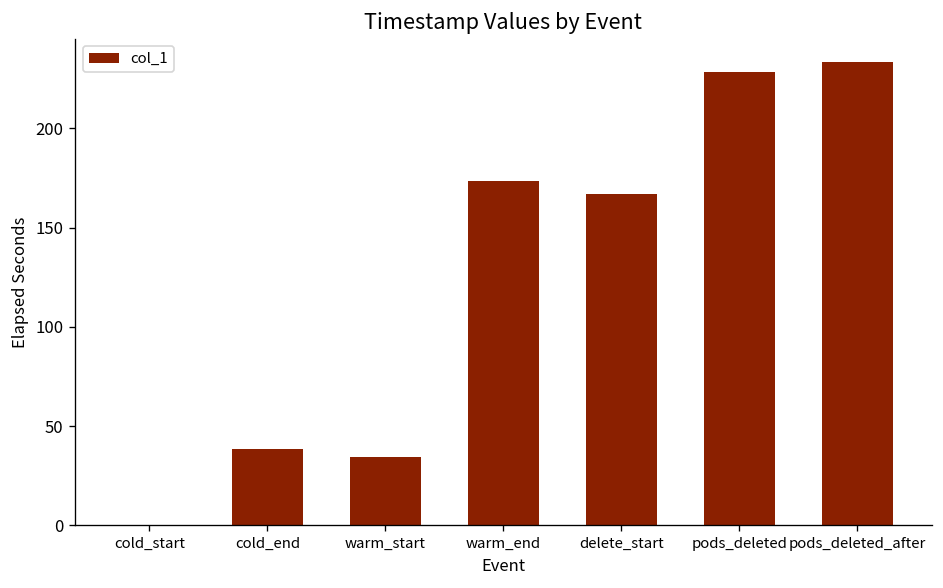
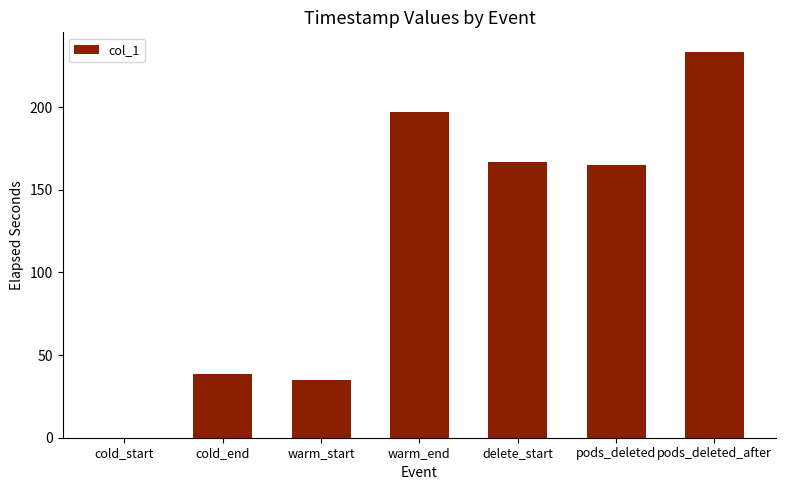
  {
    "cold_start": 0,
    "cold_end": 38,
    "warm_start": 35,
-   "warm_end": 174,
+   "warm_end": 197,
    "delete_start": 167,
-   "pods_deleted": 228,
+   "pods_deleted": 165,
    "pods_deleted_after": 234
  }
